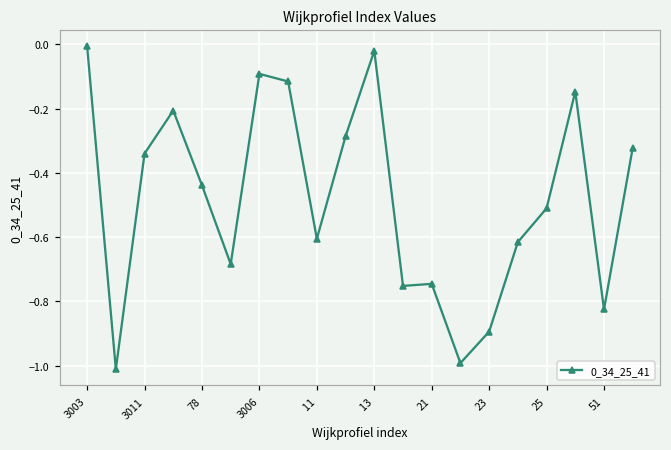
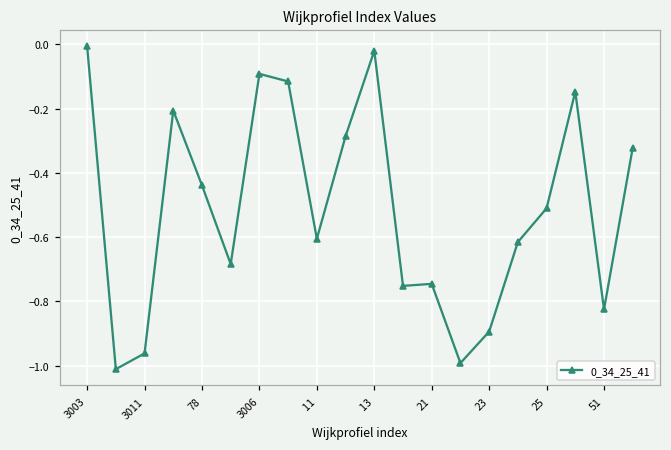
  {
    "3003": -0.01,
-   "3011": -0.34,
+   "3011": -0.96,
    "78": -0.44,
    "3006": -0.09,
    "11": -0.61,
    "13": -0.02,
    "21": -0.75,
    "23": -0.89,
    "25": -0.51,
    "51": -0.83
  }
